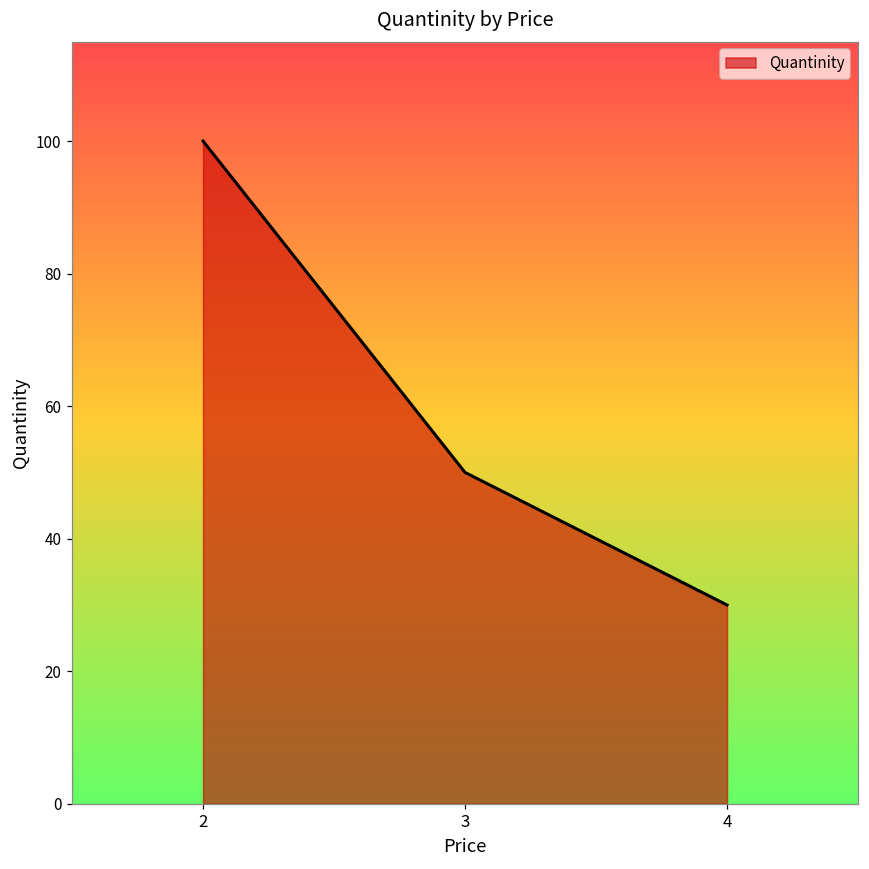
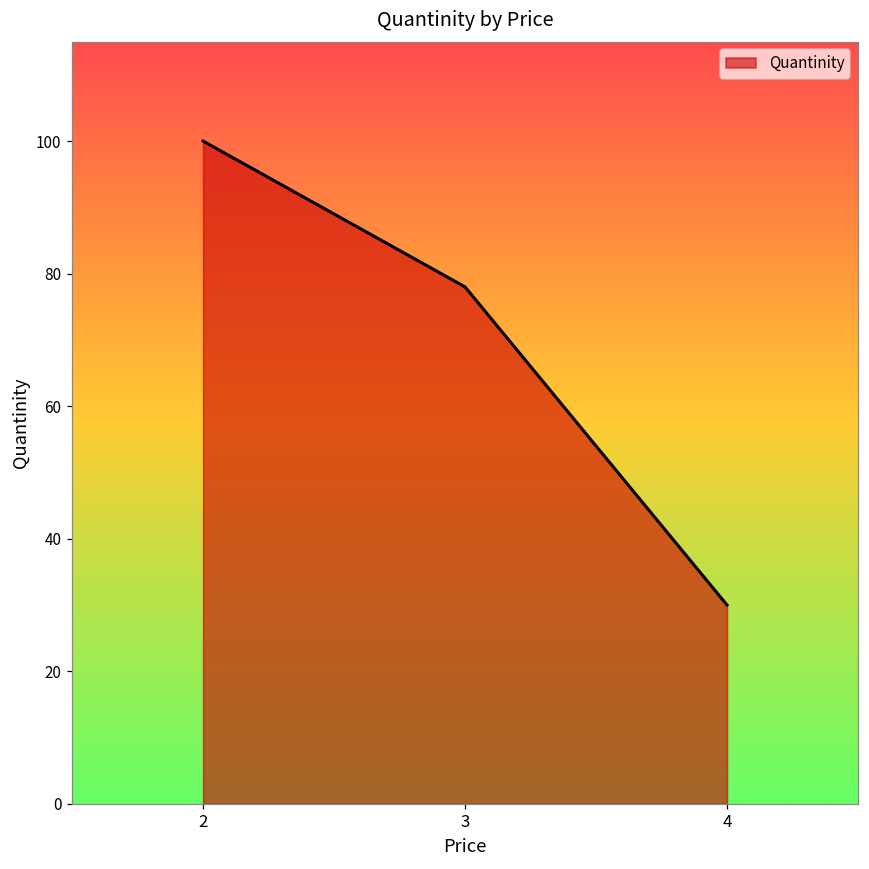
  {
    "2": 100,
-   "3": 50,
+   "3": 78,
    "4": 30
  }
